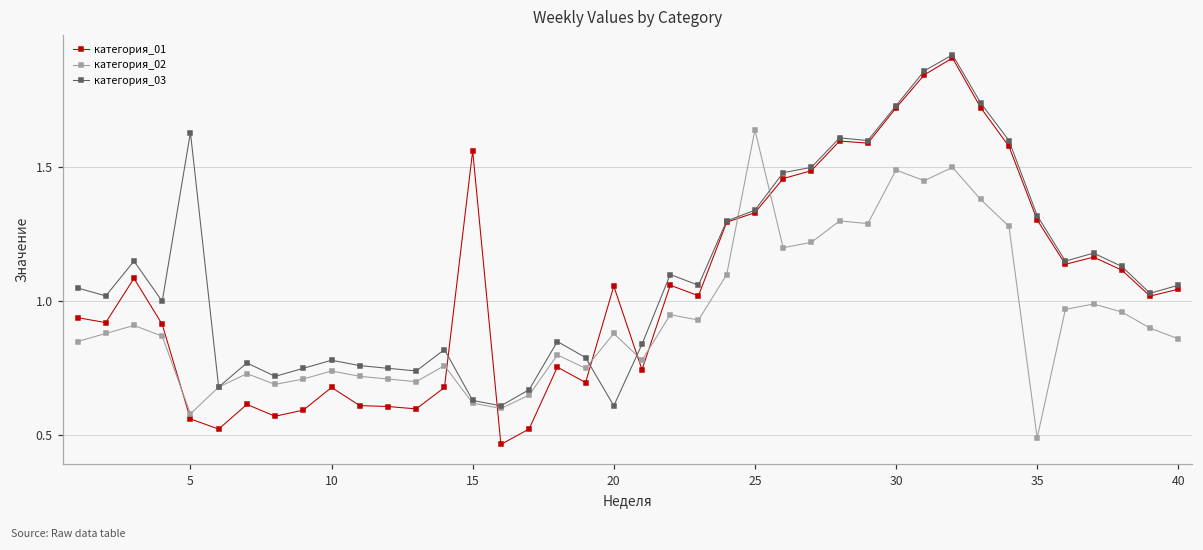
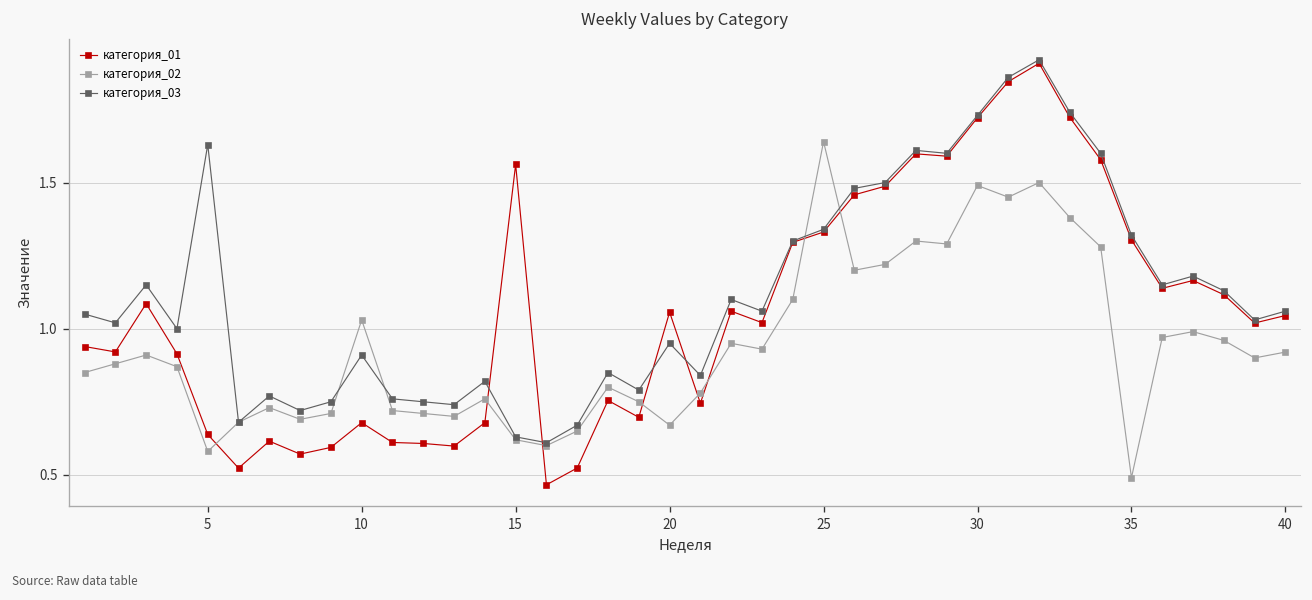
  {
    "категория_01": {
-     "5": 0.56,
+     "5": 0.64,
      "10": 0.68,
      "15": 1.56,
      "20": 1.06,
      "35": 1.30,
      "40": 1.05
    },
    "категория_02": {
      "5": 0.58,
-     "10": 0.74,
-     "20": 0.88,
+     "10": 1.03,
+     "20": 0.67,
      "25": 1.64,
      "30": 1.49,
      "35": 0.49,
-     "40": 0.86
+     "40": 0.92
    },
    "категория_03": {
      "5": 1.63,
-     "10": 0.78,
-     "20": 0.61,
+     "10": 0.91,
+     "20": 0.95,
      "35": 1.32,
      "40": 1.06
    }
  }
